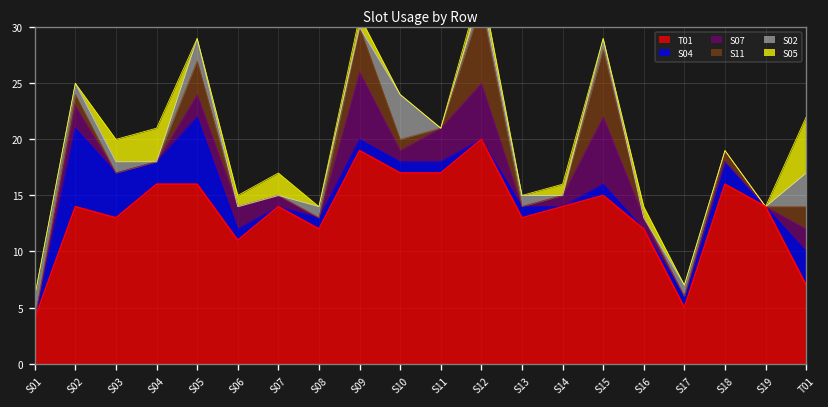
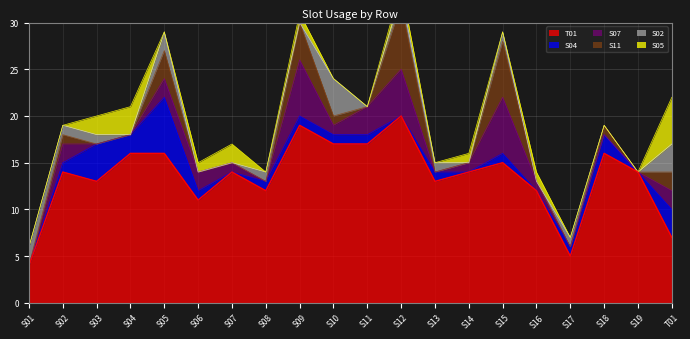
  {
    "T01": {
      "S02": 14,
      "S03": 13,
      "S04": 16,
      "S05": 16,
      "S06": 11,
      "S08": 12,
      "S09": 19,
      "S10": 17,
      "S11": 17,
      "S13": 13,
      "S15": 15,
      "S17": 5,
      "S18": 16,
      "T01": 7
    },
    "S04": {
-     "S02": 7,
+     "S02": 1,
      "S05": 6,
      "S06": 1,
      "S09": 1,
      "S10": 1,
      "S11": 1,
      "S15": 1,
      "T01": 3
    },
    "S07": {
      "S02": 2,
      "S05": 2,
      "S09": 6,
      "S10": 1,
      "S12": 5,
      "S15": 6,
      "T01": 2
    },
    "S11": {
      "S02": 1,
      "S05": 3,
      "S10": 1,
      "S15": 6,
      "T01": 2
    },
    "S02": {
      "S03": 1,
      "T01": 3
    },
    "S05": {
      "S03": 2,
      "S04": 3,
      "S06": 1,
      "S07": 2,
      "S14": 1,
      "S16": 1,
      "T01": 5
    }
  }
